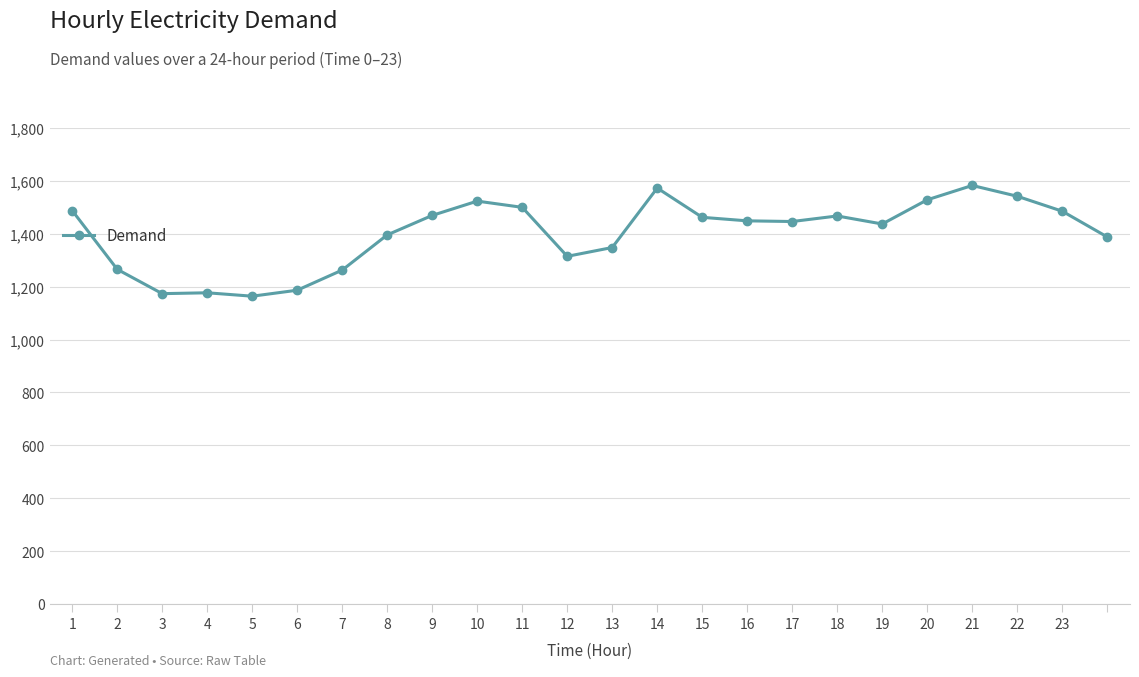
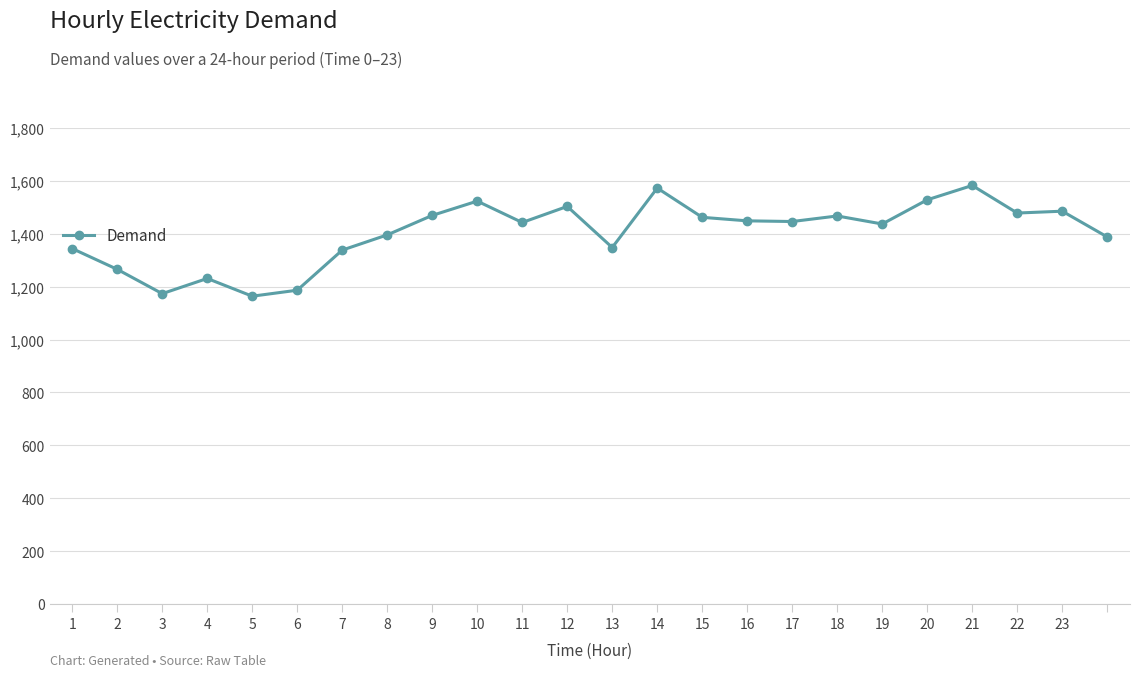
  {
-   "1": "1,490",
+   "1": "1,340",
    "2": "1,270",
    "3": "1,170",
-   "4": "1,180",
+   "4": "1,230",
    "5": "1,160",
    "6": "1,190",
-   "7": "1,260",
+   "7": "1,340",
    "8": "1,400",
    "9": "1,470",
    "10": "1,520",
-   "11": "1,500",
-   "12": "1,310",
+   "11": "1,440",
+   "12": "1,500",
    "13": "1,350",
    "14": "1,570",
    "15": "1,460",
    "16": "1,450",
    "17": "1,450",
    "18": "1,470",
    "19": "1,440",
    "20": "1,530",
    "21": "1,580",
-   "22": "1,540"
+   "22": "1,480"
  }
